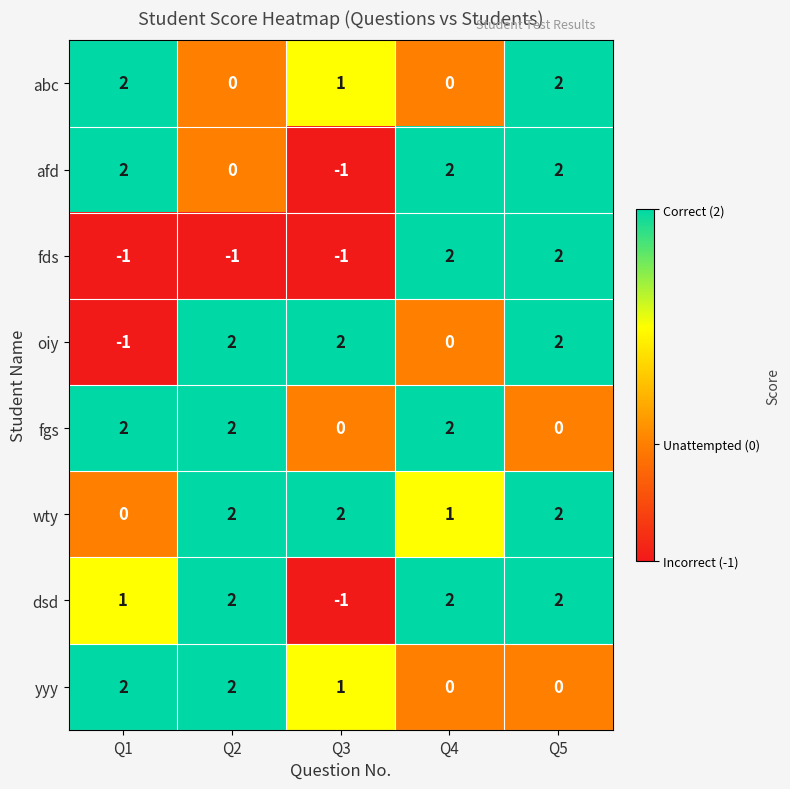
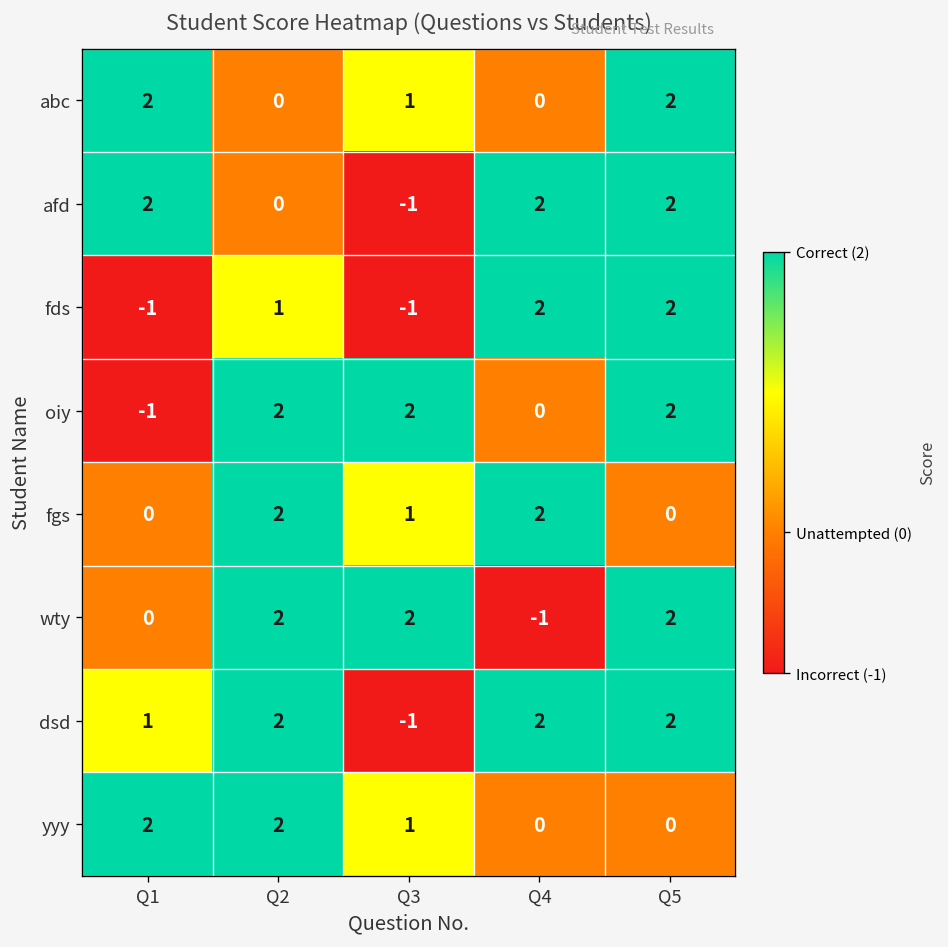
  {
    "abc": {
      "Q1": 2,
      "Q2": 0,
      "Q3": 1,
      "Q4": 0,
      "Q5": 2
    },
    "afd": {
      "Q1": 2,
      "Q2": 0,
      "Q3": -1,
      "Q4": 2,
      "Q5": 2
    },
    "fds": {
      "Q1": -1,
-     "Q2": -1,
+     "Q2": 1,
      "Q3": -1,
      "Q4": 2,
      "Q5": 2
    },
    "oiy": {
      "Q1": -1,
      "Q2": 2,
      "Q3": 2,
      "Q4": 0,
      "Q5": 2
    },
    "fgs": {
-     "Q1": 2,
+     "Q1": 0,
      "Q2": 2,
-     "Q3": 0,
+     "Q3": 1,
      "Q4": 2,
      "Q5": 0
    },
    "wty": {
      "Q1": 0,
      "Q2": 2,
      "Q3": 2,
-     "Q4": 1,
+     "Q4": -1,
      "Q5": 2
    },
    "dsd": {
      "Q1": 1,
      "Q2": 2,
      "Q3": -1,
      "Q4": 2,
      "Q5": 2
    },
    "yyy": {
      "Q1": 2,
      "Q2": 2,
      "Q3": 1,
      "Q4": 0,
      "Q5": 0
    }
  }
